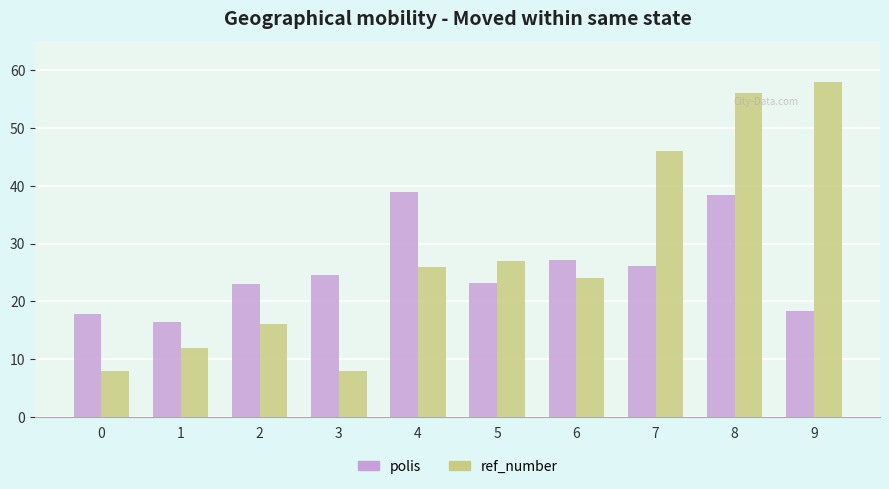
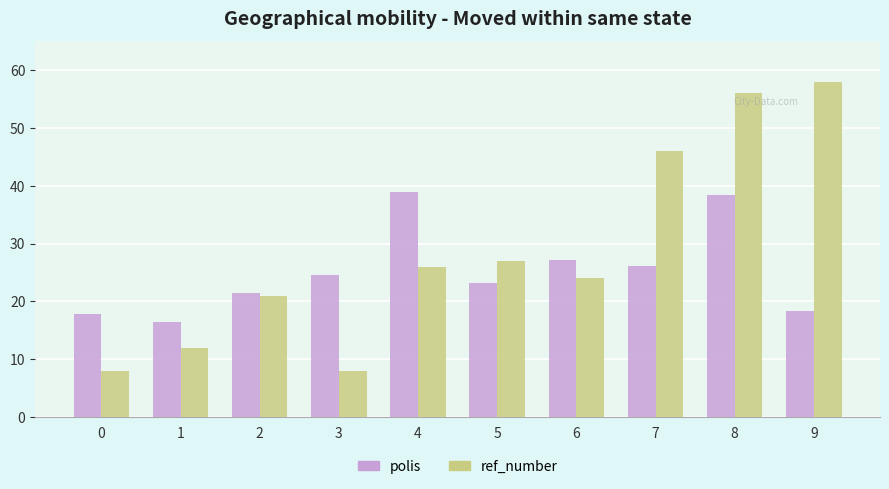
  {
    "polis": {
      "0": 18,
      "1": 16,
-     "2": 23,
+     "2": 22,
      "3": 25,
      "4": 39,
      "5": 23,
      "6": 27,
      "7": 26,
      "8": 38,
      "9": 18
    },
    "ref_number": {
      "0": 8,
      "1": 12,
-     "2": 16,
+     "2": 21,
      "3": 8,
      "4": 26,
      "5": 27,
      "6": 24,
      "7": 46,
      "8": 56,
      "9": 58
    }
  }
